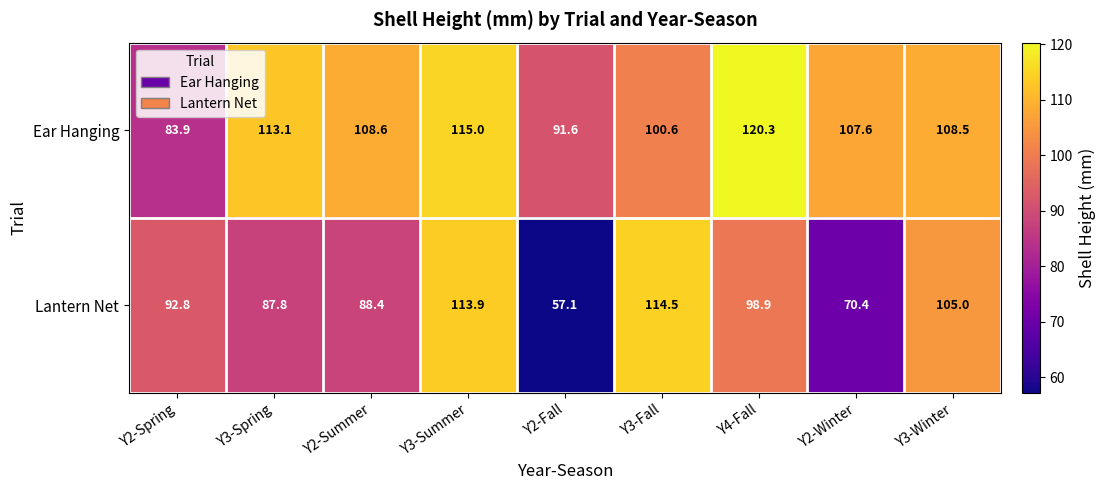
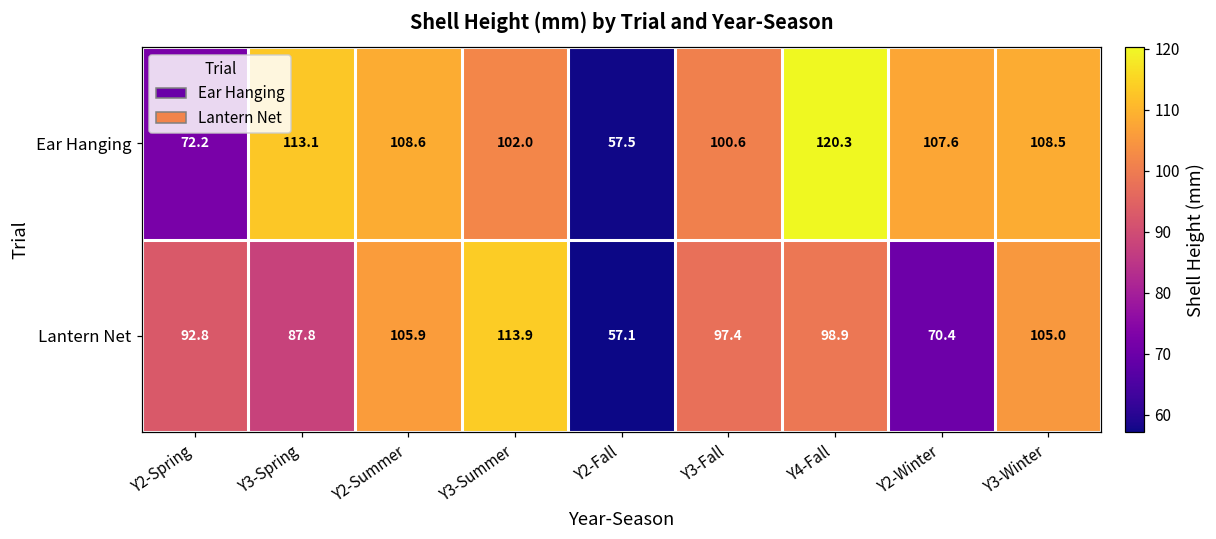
  {
    "Ear Hanging": {
-     "Y2-Spring": 83.9,
+     "Y2-Spring": 72.2,
      "Y3-Spring": 113.1,
      "Y2-Summer": 108.6,
-     "Y3-Summer": 115.0,
-     "Y2-Fall": 91.6,
+     "Y3-Summer": 102.0,
+     "Y2-Fall": 57.5,
      "Y3-Fall": 100.6,
      "Y4-Fall": 120.3,
      "Y2-Winter": 107.6,
      "Y3-Winter": 108.5
    },
    "Lantern Net": {
      "Y2-Spring": 92.8,
      "Y3-Spring": 87.8,
-     "Y2-Summer": 88.4,
+     "Y2-Summer": 105.9,
      "Y3-Summer": 113.9,
      "Y2-Fall": 57.1,
-     "Y3-Fall": 114.5,
+     "Y3-Fall": 97.4,
      "Y4-Fall": 98.9,
      "Y2-Winter": 70.4,
      "Y3-Winter": 105.0
    }
  }
